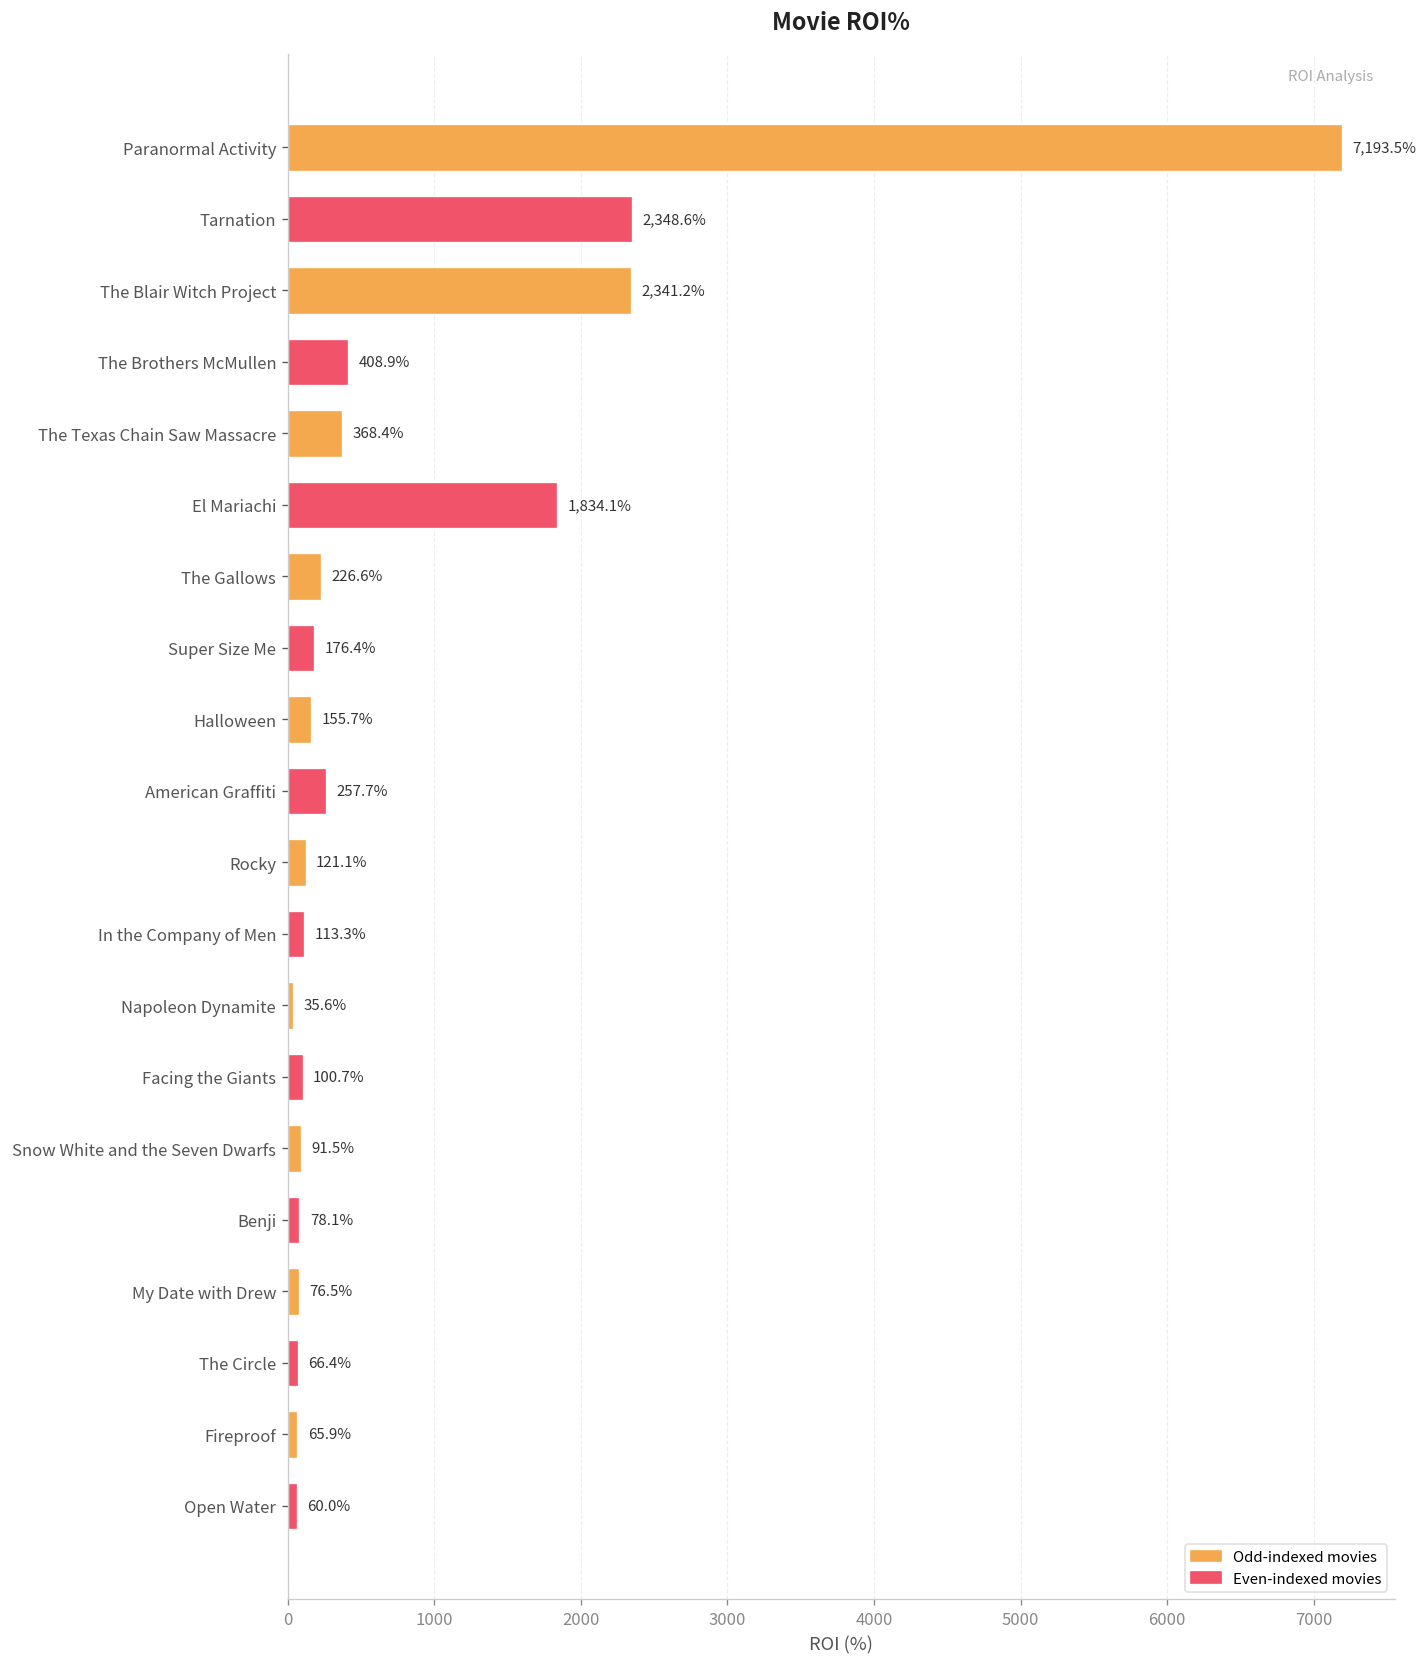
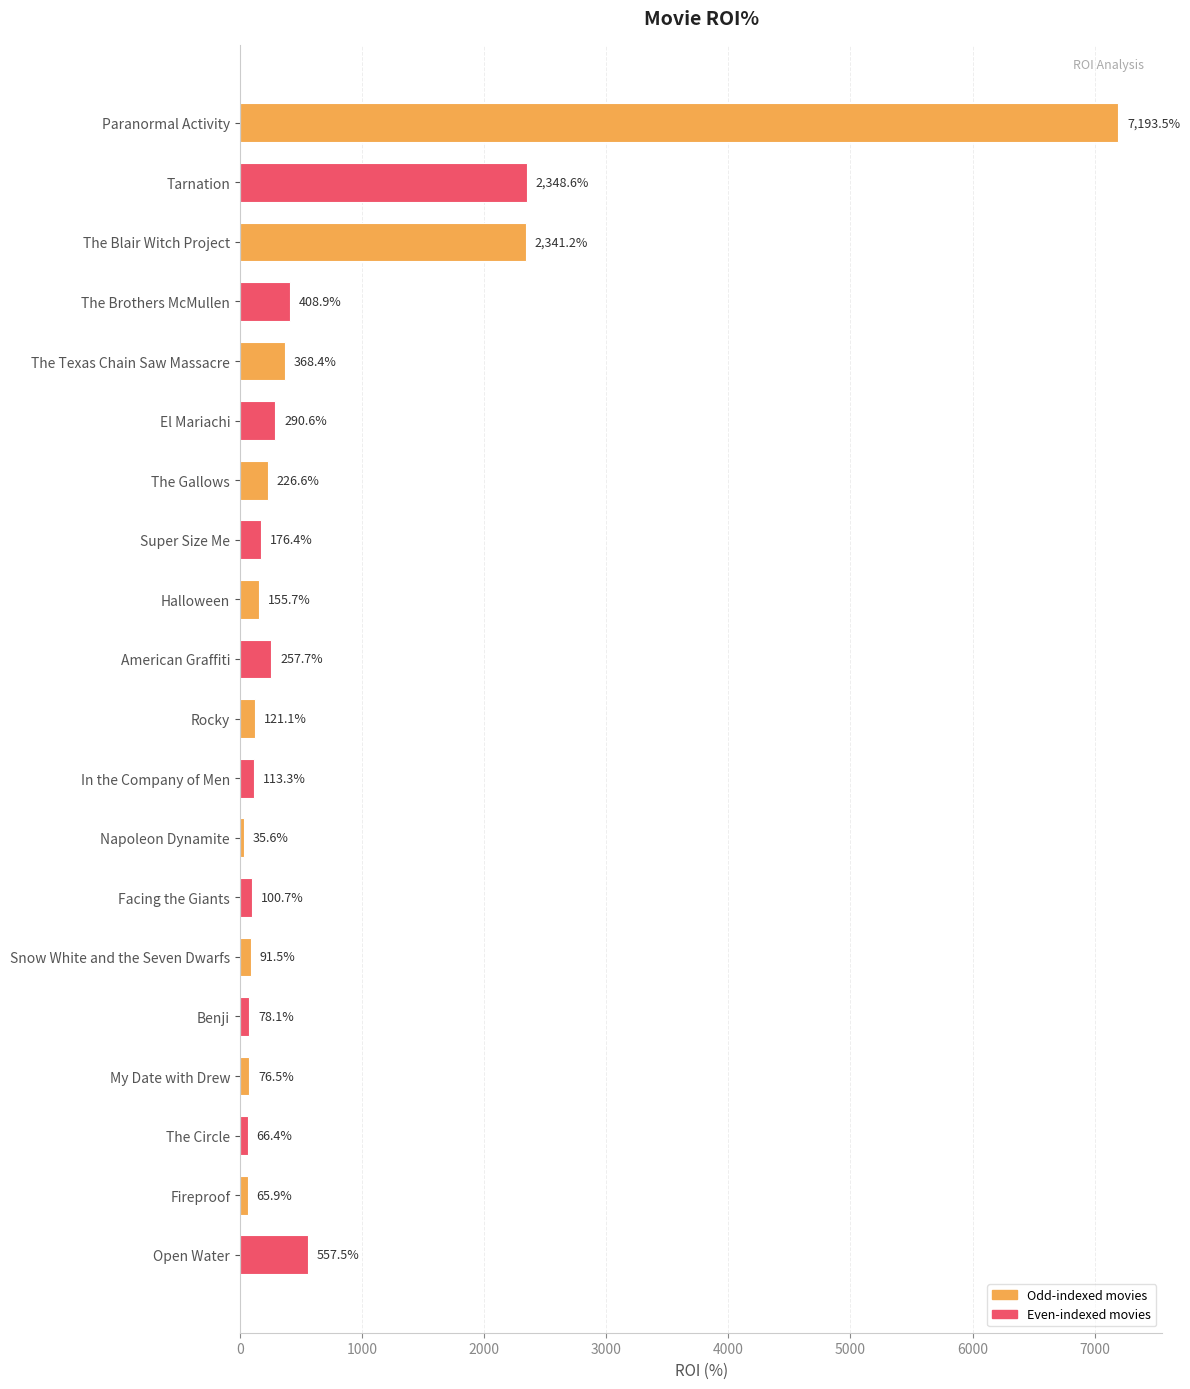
  {
    "Paranormal Activity": "7,193.5%",
    "Tarnation": "2,348.6%",
    "The Blair Witch Project": "2,341.2%",
    "The Brothers McMullen": "408.9%",
    "The Texas Chain Saw Massacre": "368.4%",
-   "El Mariachi": "1,834.1%",
+   "El Mariachi": "290.6%",
    "The Gallows": "226.6%",
    "Super Size Me": "176.4%",
    "Halloween": "155.7%",
    "American Graffiti": "257.7%",
    "Rocky": "121.1%",
    "In the Company of Men": "113.3%",
    "Napoleon Dynamite": "35.6%",
    "Facing the Giants": "100.7%",
    "Snow White and the Seven Dwarfs": "91.5%",
    "Benji": "78.1%",
    "My Date with Drew": "76.5%",
    "The Circle": "66.4%",
    "Fireproof": "65.9%",
-   "Open Water": "60.0%"
+   "Open Water": "557.5%"
  }
